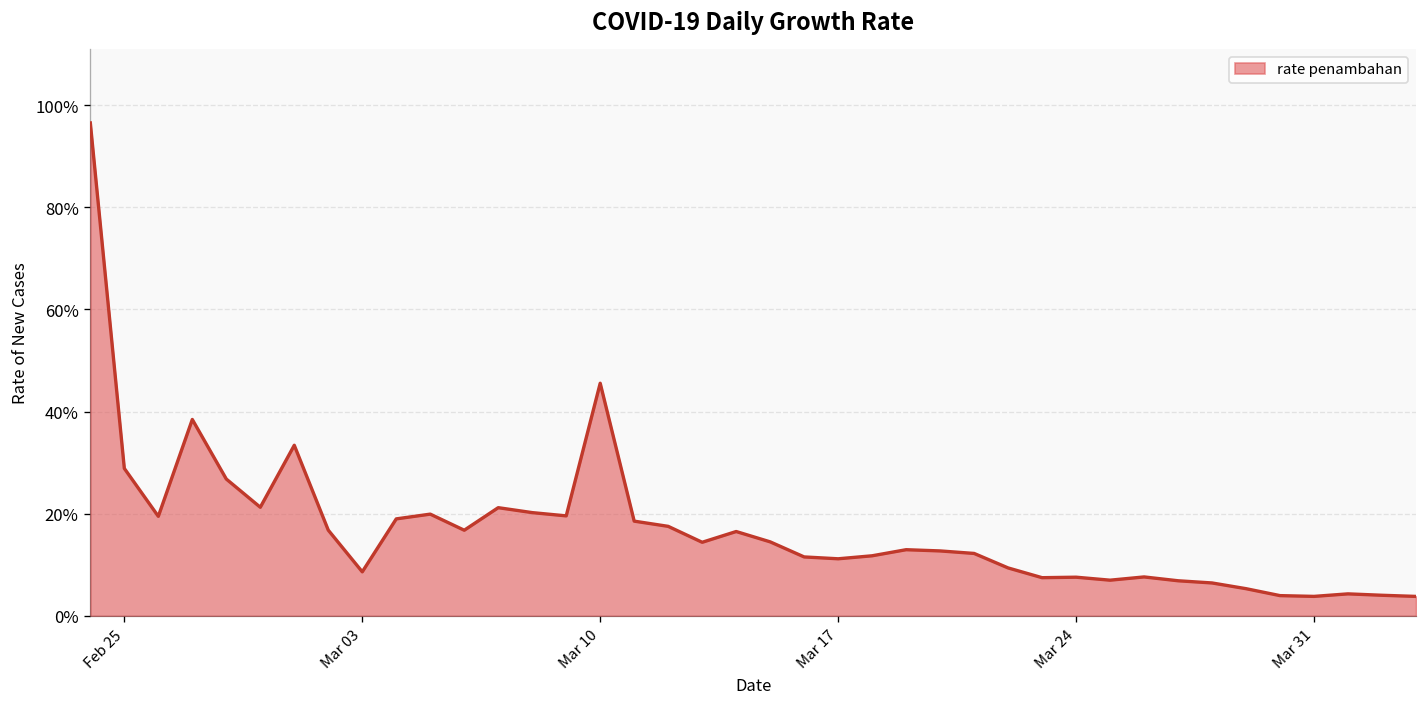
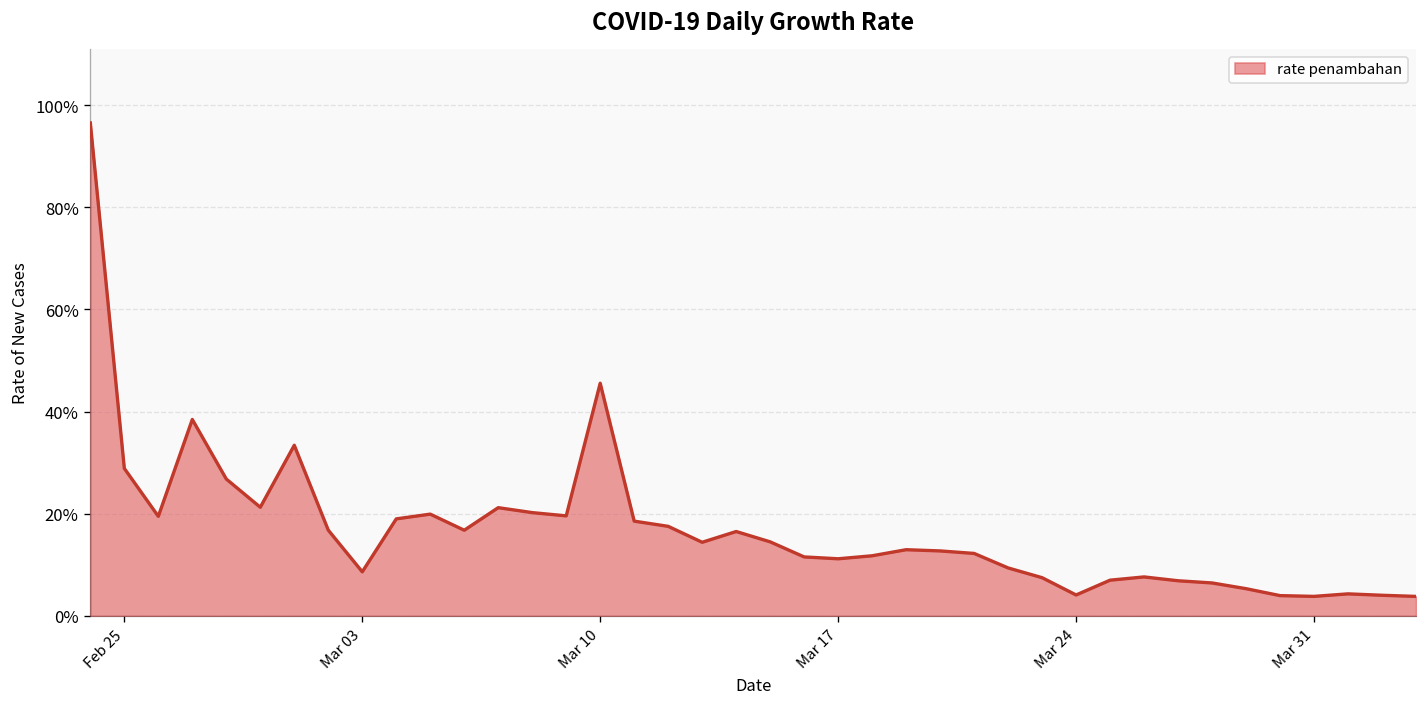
  {
    "Feb 25": "29%",
    "Mar 03": "9%",
    "Mar 10": "46%",
    "Mar 17": "11%",
-   "Mar 24": "8%",
+   "Mar 24": "4%",
    "Mar 31": "4%"
  }
